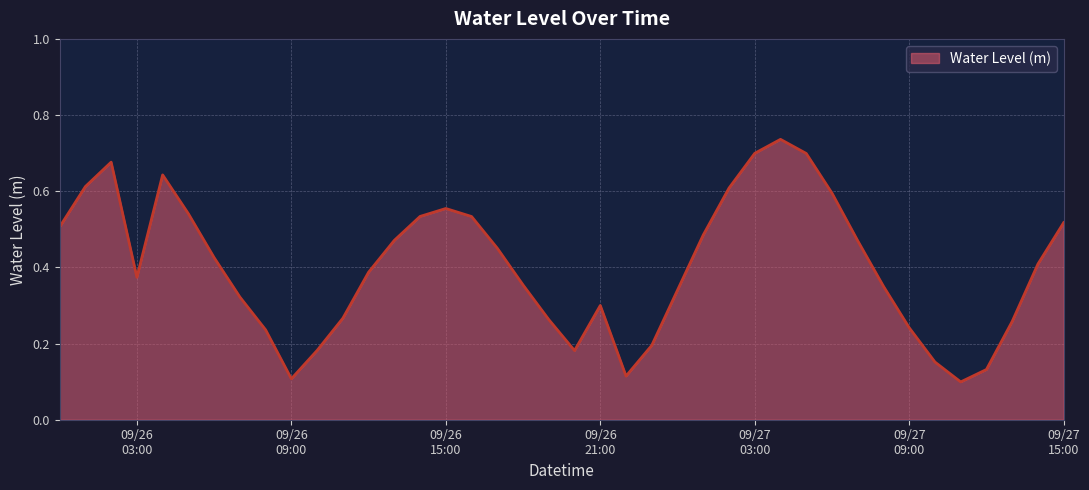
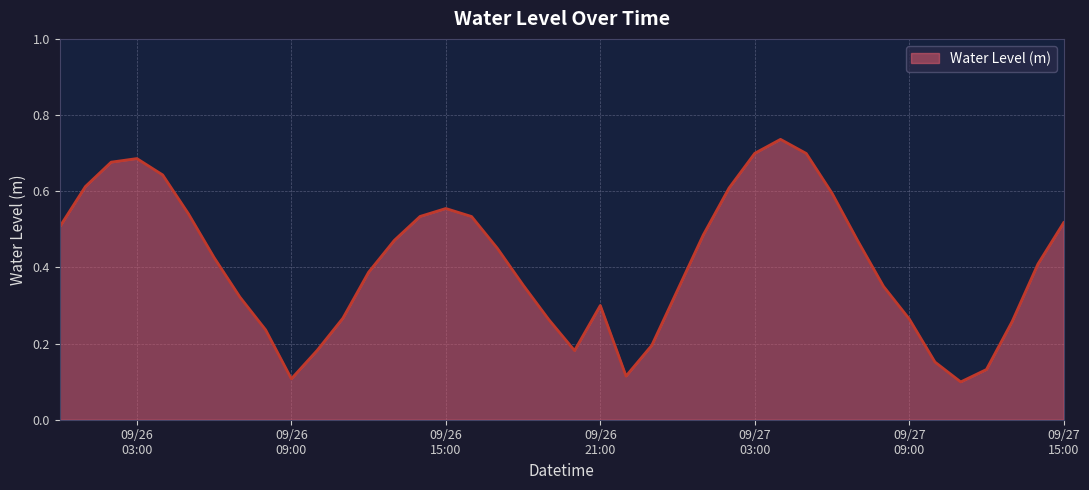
  {
-   "09/26 03:00": 0.37,
+   "09/26 03:00": 0.69,
    "09/26 09:00": 0.11,
    "09/26 15:00": 0.55,
    "09/26 21:00": 0.30,
    "09/27 03:00": 0.70,
-   "09/27 09:00": 0.24,
+   "09/27 09:00": 0.26,
    "09/27 15:00": 0.52
  }
